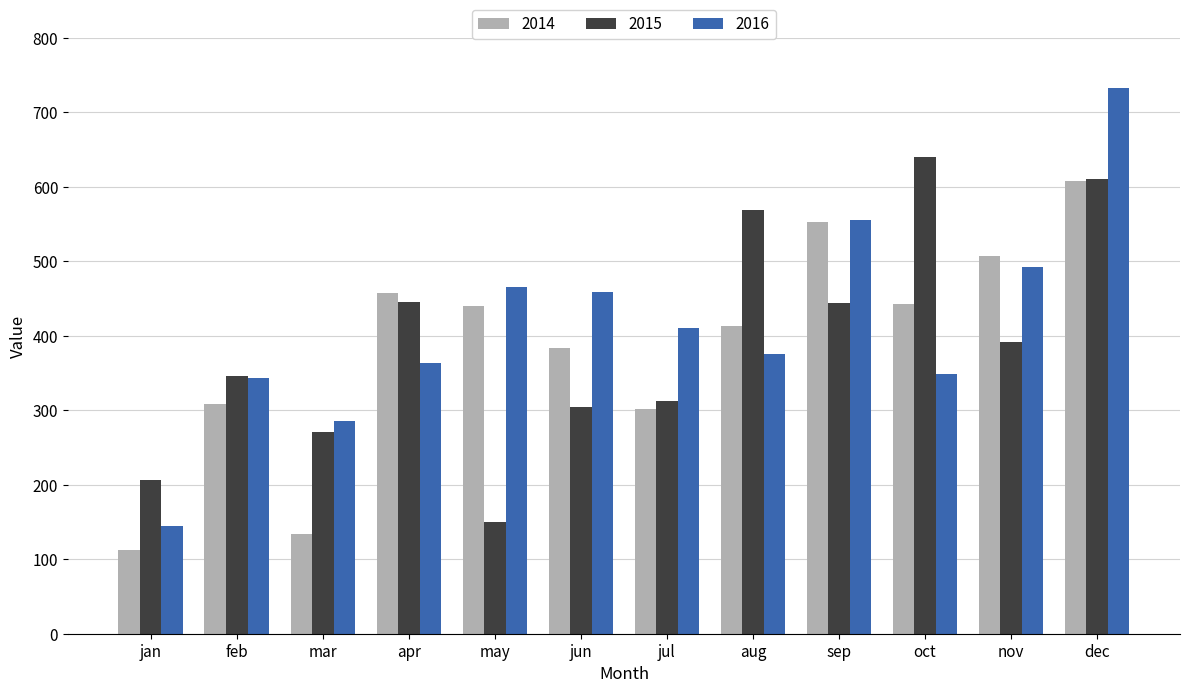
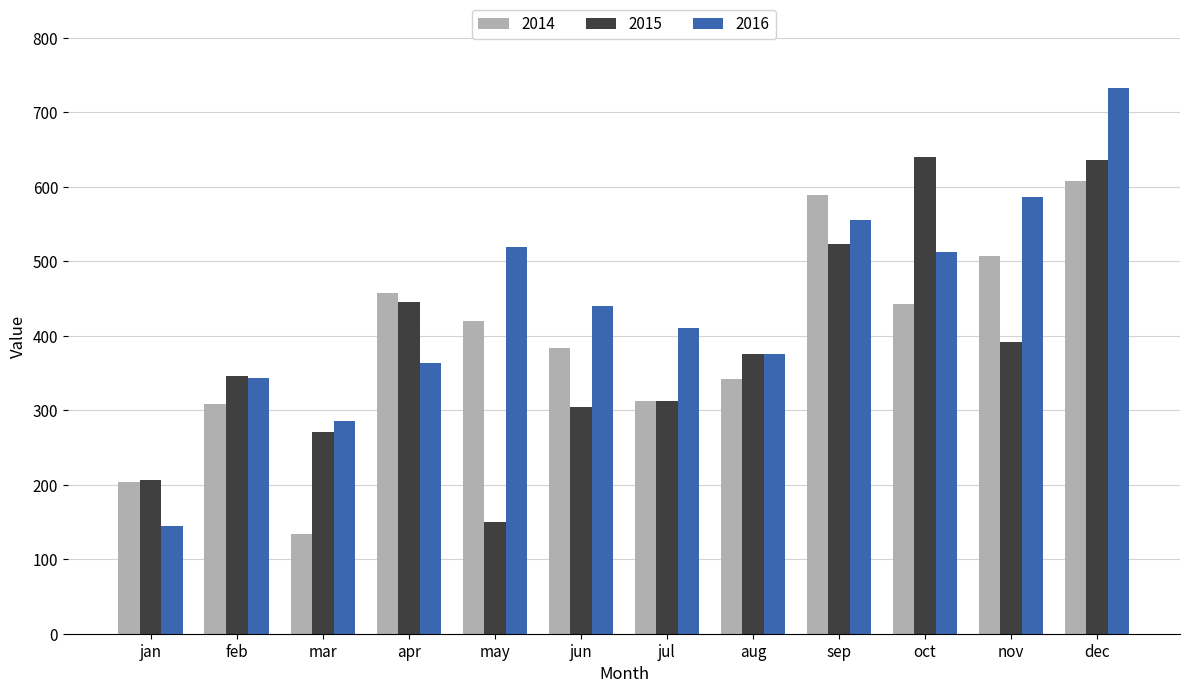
  {
    "2014": {
-     "jan": 110,
+     "jan": 200,
      "feb": 310,
      "mar": 130,
      "apr": 460,
-     "may": 440,
+     "may": 420,
      "jun": 380,
-     "jul": 300,
-     "aug": 410,
-     "sep": 550,
+     "jul": 310,
+     "aug": 340,
+     "sep": 590,
      "oct": 440,
      "nov": 510,
      "dec": 610
    },
    "2015": {
      "jan": 210,
      "feb": 350,
      "mar": 270,
      "apr": 450,
      "may": 150,
      "jun": 300,
      "jul": 310,
-     "aug": 570,
-     "sep": 440,
+     "aug": 380,
+     "sep": 520,
      "oct": 640,
      "nov": 390,
-     "dec": 610
+     "dec": 640
    },
    "2016": {
      "jan": 140,
      "feb": 340,
      "mar": 290,
      "apr": 360,
-     "may": 460,
-     "jun": 460,
+     "may": 520,
+     "jun": 440,
      "jul": 410,
      "aug": 380,
      "sep": 560,
-     "oct": 350,
-     "nov": 490,
+     "oct": 510,
+     "nov": 590,
      "dec": 730
    }
  }
